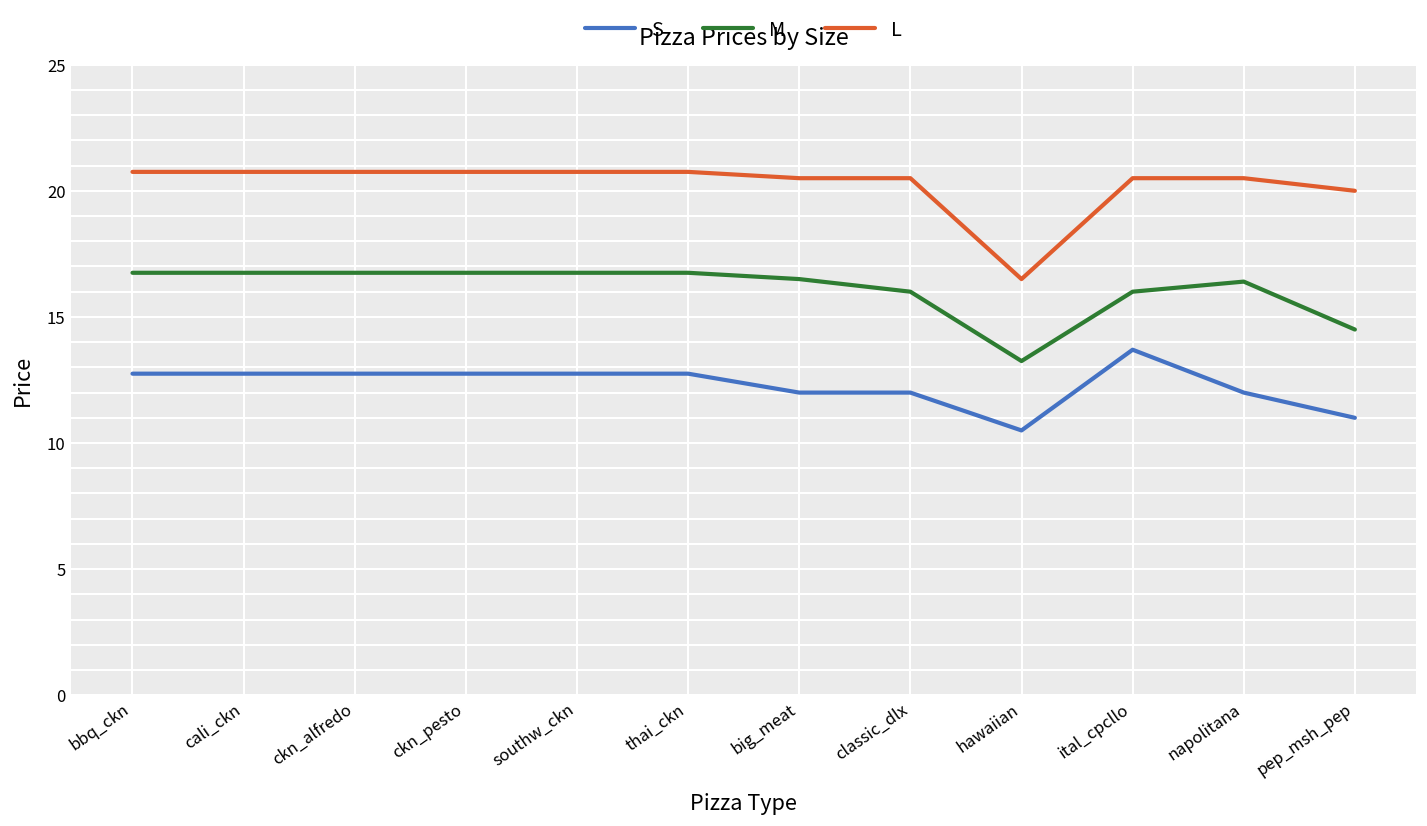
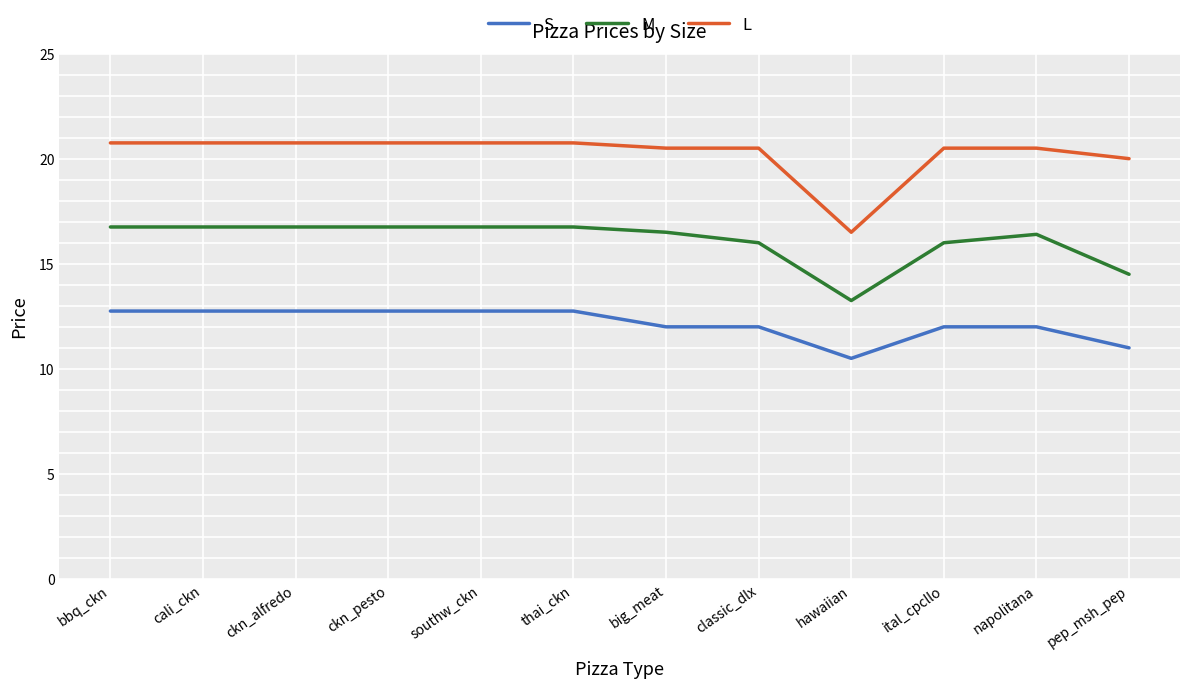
  {
    "S": {
      "bbq_ckn": 12.8,
      "cali_ckn": 12.8,
      "ckn_alfredo": 12.8,
      "ckn_pesto": 12.8,
      "southw_ckn": 12.8,
      "thai_ckn": 12.8,
      "big_meat": 12.0,
      "classic_dlx": 12.0,
      "hawaiian": 10.5,
-     "ital_cpcllo": 13.7,
+     "ital_cpcllo": 12.0,
      "napolitana": 12.0,
      "pep_msh_pep": 11.0
    },
    "M": {
      "bbq_ckn": 16.8,
      "cali_ckn": 16.8,
      "ckn_alfredo": 16.8,
      "ckn_pesto": 16.8,
      "southw_ckn": 16.8,
      "thai_ckn": 16.8,
      "big_meat": 16.5,
      "classic_dlx": 16.0,
      "hawaiian": 13.3,
      "ital_cpcllo": 16.0,
      "napolitana": 16.4,
      "pep_msh_pep": 14.5
    },
    "L": {
      "bbq_ckn": 20.8,
      "cali_ckn": 20.8,
      "ckn_alfredo": 20.8,
      "ckn_pesto": 20.8,
      "southw_ckn": 20.8,
      "thai_ckn": 20.8,
      "big_meat": 20.5,
      "classic_dlx": 20.5,
      "hawaiian": 16.5,
      "ital_cpcllo": 20.5,
      "napolitana": 20.5,
      "pep_msh_pep": 20.0
    }
  }
